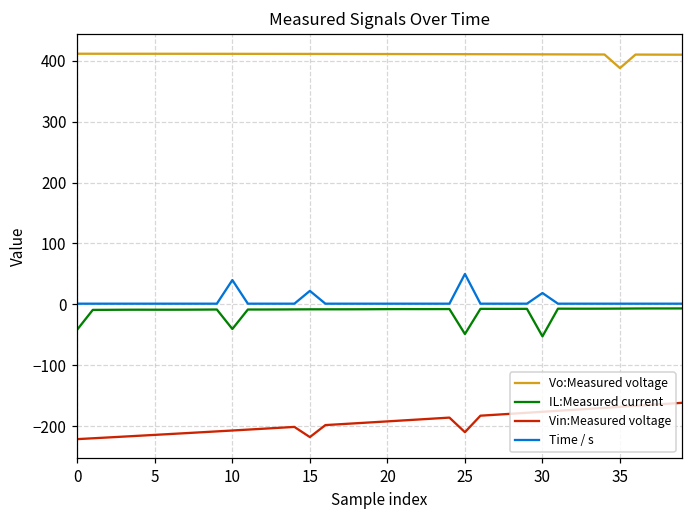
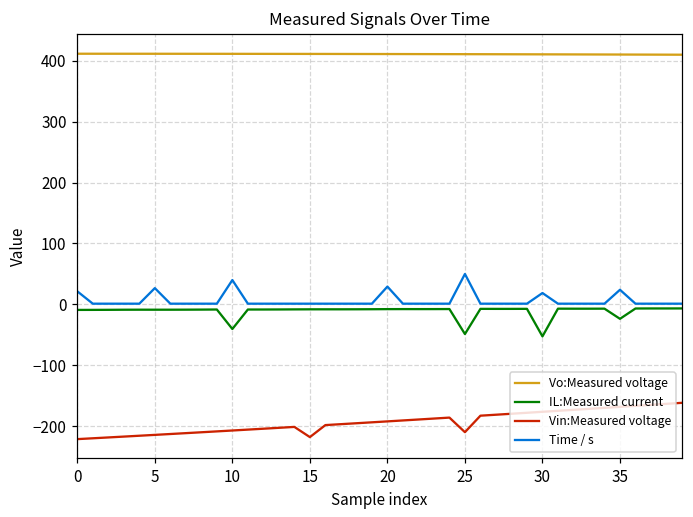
  {
    "Vo:Measured voltage": {
      "0": 410,
      "5": 410,
      "10": 410,
      "15": 410,
      "20": 410,
      "25": 410,
      "30": 410,
-     "35": 390
+     "35": 410
    },
    "IL:Measured current": {
-     "0": -40,
+     "0": -10,
      "5": -10,
      "10": -40,
      "15": -10,
      "20": -10,
      "25": -50,
      "30": -50,
-     "35": -10
+     "35": -20
    },
    "Vin:Measured voltage": {
      "0": -220,
      "5": -210,
      "10": -210,
      "15": -220,
      "20": -190,
      "25": -210
    },
    "Time / s": {
-     "0": 0,
-     "5": 0,
+     "0": 20,
+     "5": 30,
      "10": 40,
-     "15": 20,
-     "20": 0,
+     "15": 0,
+     "20": 30,
      "25": 50,
      "30": 20,
-     "35": 0
+     "35": 20
    }
  }
